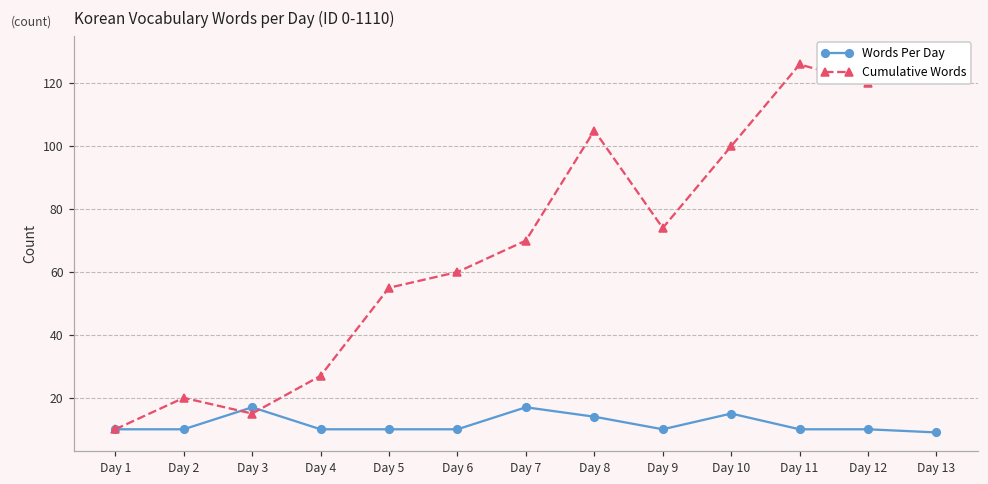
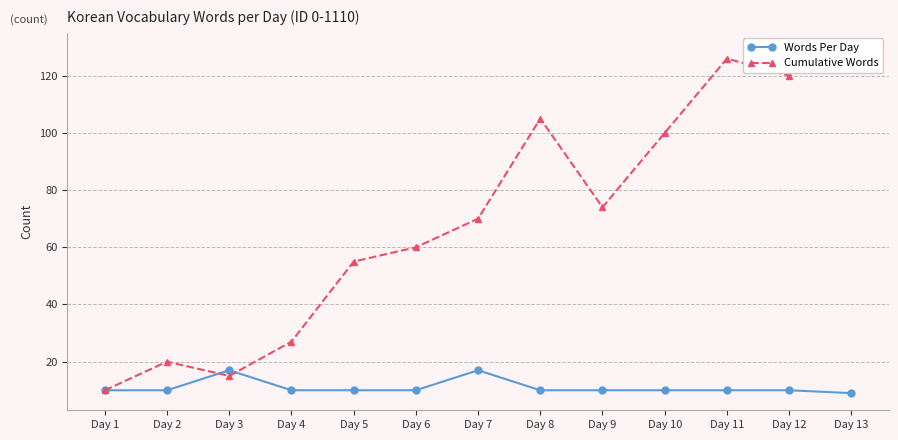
  {
    "Words Per Day": {
      "Day 2": 10,
      "Day 3": 17,
      "Day 4": 10,
      "Day 5": 10,
      "Day 6": 10,
      "Day 7": 17,
-     "Day 8": 14,
+     "Day 8": 10,
      "Day 9": 10,
-     "Day 10": 15,
+     "Day 10": 10,
      "Day 11": 10,
      "Day 12": 10,
      "Day 13": 9
    },
    "Cumulative Words": {
      "Day 2": 20,
      "Day 3": 15,
      "Day 4": 27,
      "Day 5": 55,
      "Day 6": 60,
      "Day 7": 70,
      "Day 8": 105,
      "Day 9": 74,
      "Day 10": 100,
      "Day 11": 126,
      "Day 12": 120
    }
  }
